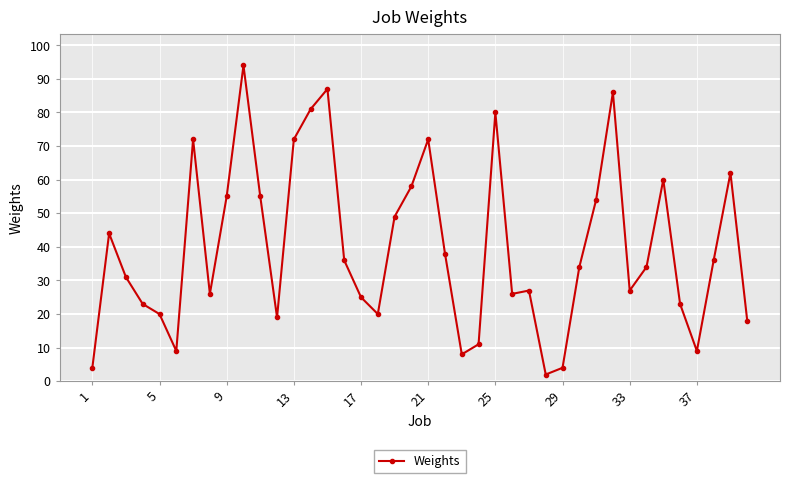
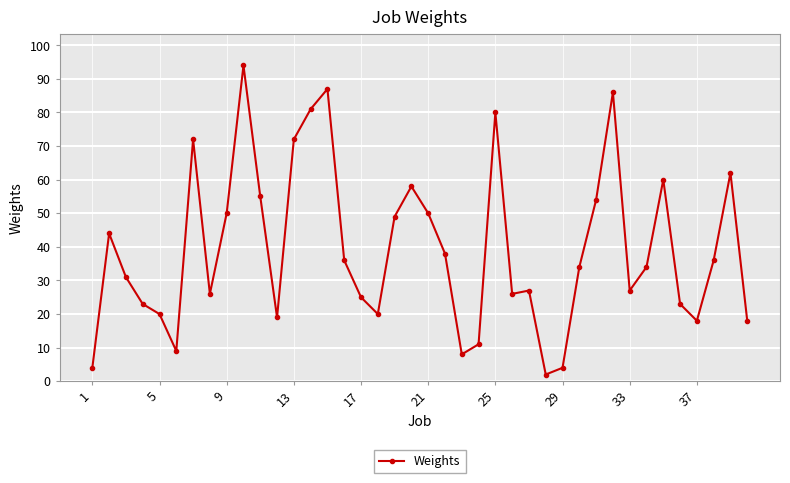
  {
    "1": 4,
    "5": 20,
-   "9": 55,
+   "9": 50,
    "13": 72,
    "17": 25,
-   "21": 72,
+   "21": 50,
    "25": 80,
    "29": 4,
    "33": 27,
-   "37": 9
+   "37": 18
  }
